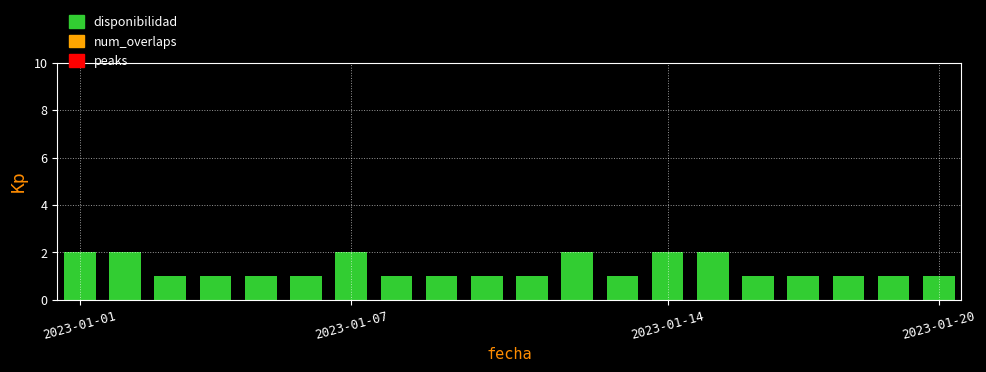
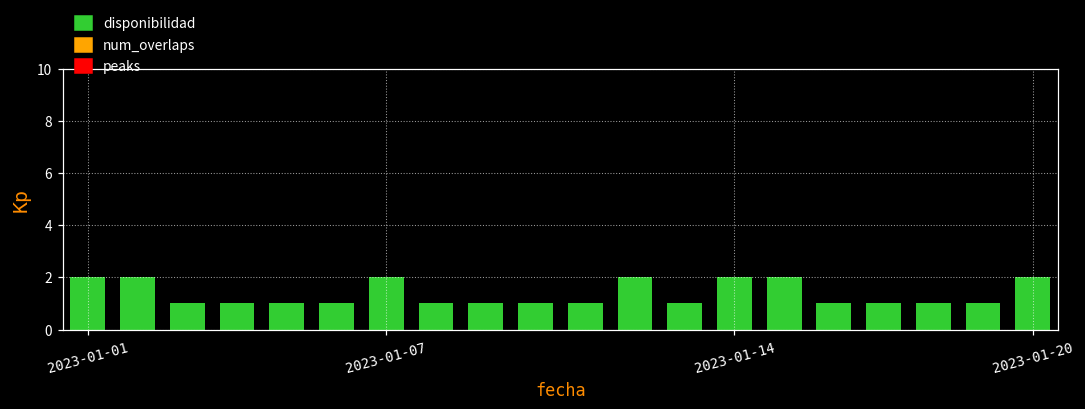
  {
    "2023-01-01": 2,
    "2023-01-07": 2,
    "2023-01-14": 2,
-   "2023-01-20": 1
+   "2023-01-20": 2
  }
